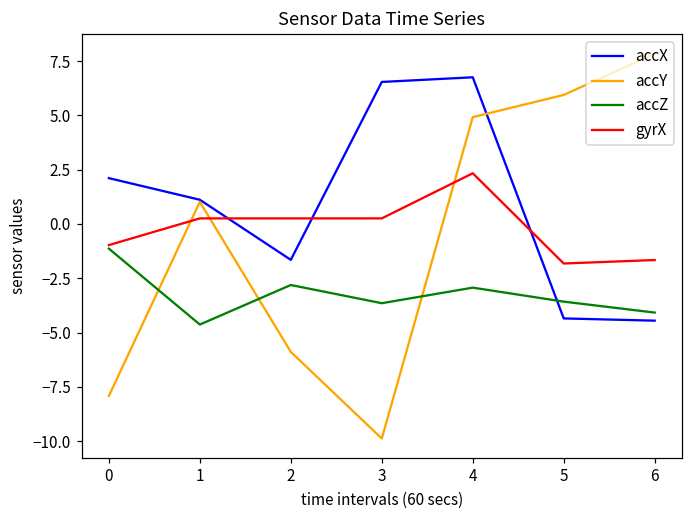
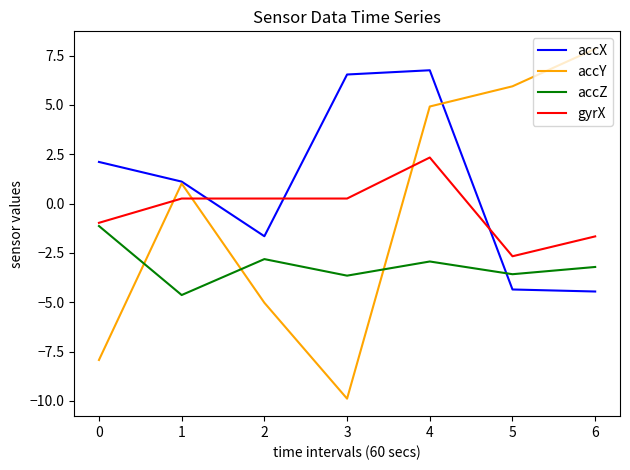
  {
    "accX": {
      "0": 2.1,
      "2": -1.7,
      "3": 6.5,
      "4": 6.8,
      "5": -4.4,
      "6": -4.5
    },
    "accY": {
      "0": -7.9,
-     "2": -5.9,
+     "2": -5.0,
      "3": -9.9,
      "4": 4.9,
      "5": 5.9
    },
    "accZ": {
      "0": -1.1,
      "1": -4.6,
      "2": -2.8,
      "3": -3.7,
      "4": -2.9,
      "5": -3.6,
-     "6": -4.1
+     "6": -3.2
    },
    "gyrX": {
      "0": -1.0,
      "1": 0.3,
      "2": 0.3,
      "3": 0.3,
      "4": 2.3,
-     "5": -1.8,
+     "5": -2.7,
      "6": -1.7
    }
  }
